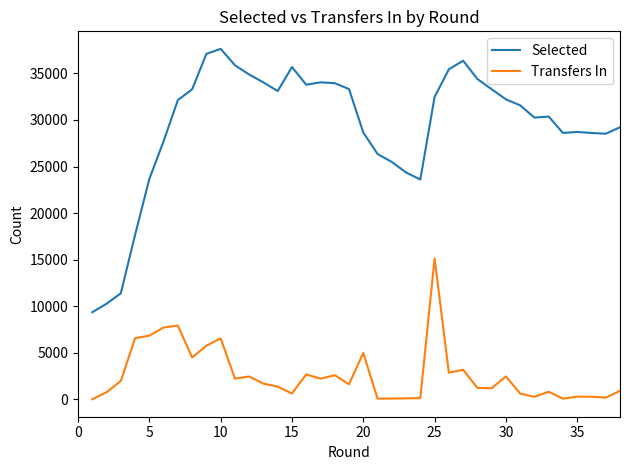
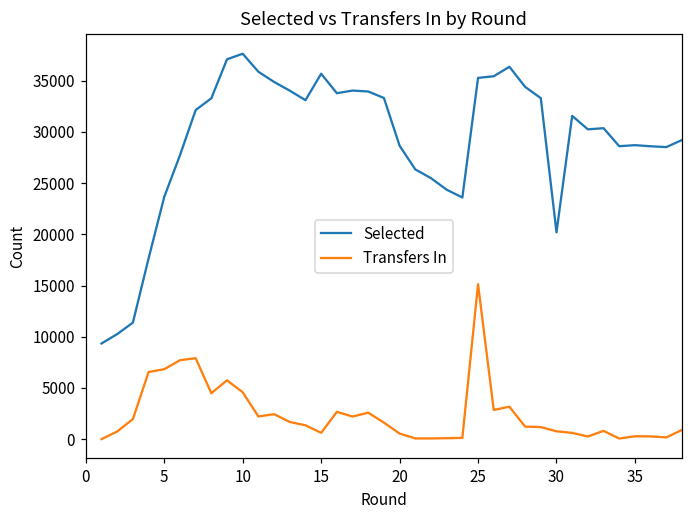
  {
    "Selected": {
      "5": 24000,
      "10": 38000,
      "15": 36000,
      "20": 29000,
-     "25": 32000,
-     "30": 32000,
+     "25": 35000,
+     "30": 20000,
      "35": 29000
    },
    "Transfers In": {
      "5": 7000,
-     "10": 7000,
+     "10": 5000,
      "15": 1000,
-     "20": 5000,
+     "20": 1000,
      "25": 15000,
-     "30": 2000,
+     "30": 1000,
      "35": 0
    }
  }
